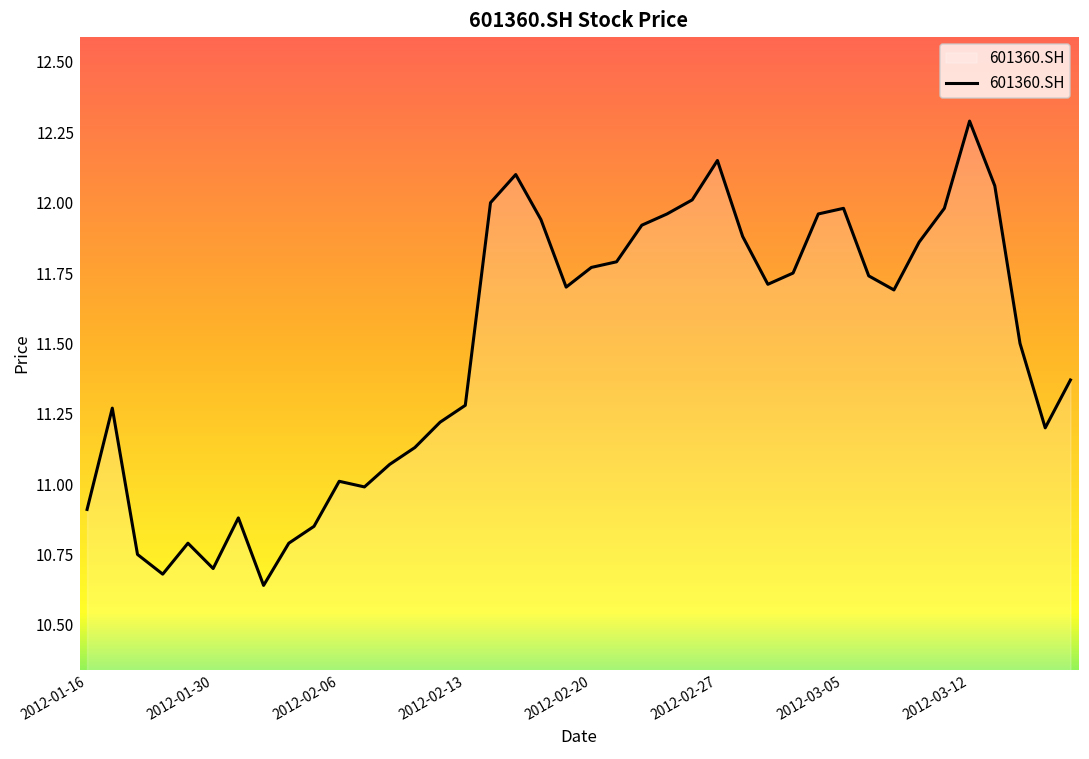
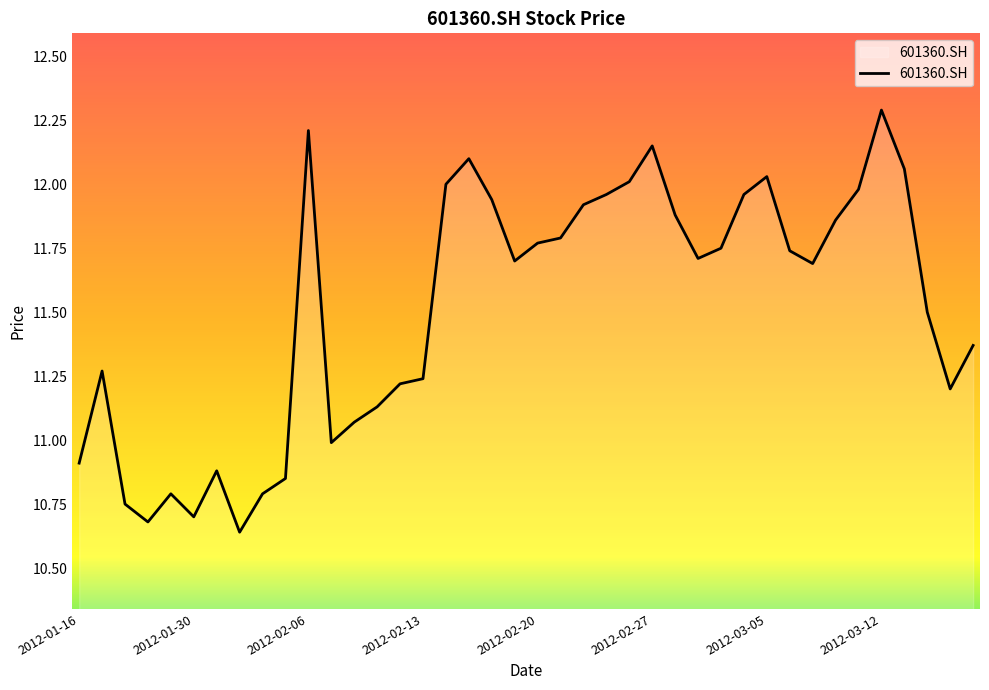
  {
    "2012-01-16": 10.91,
    "2012-01-30": 10.70,
-   "2012-02-06": 11.01,
-   "2012-02-13": 11.28,
+   "2012-02-06": 12.21,
+   "2012-02-13": 11.24,
    "2012-02-20": 11.77,
    "2012-02-27": 12.15,
-   "2012-03-05": 11.98,
+   "2012-03-05": 12.03,
    "2012-03-12": 12.29
  }
